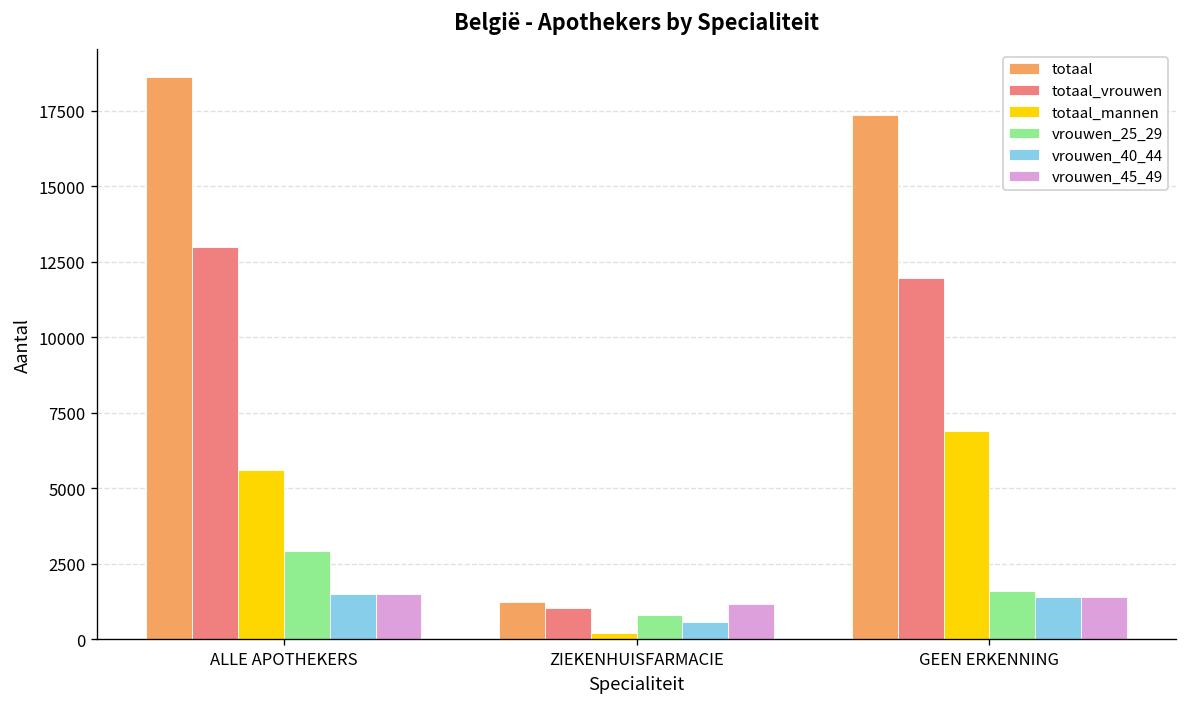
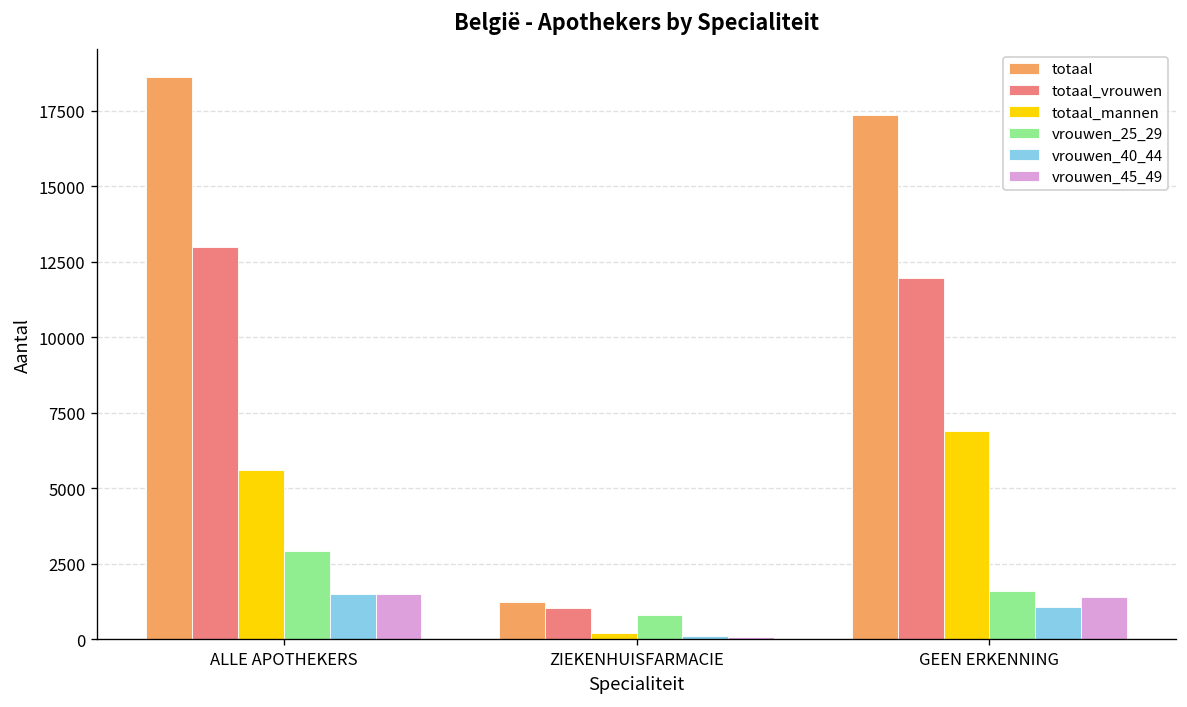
  {
    "totaal_mannen": {
      "ALLE APOTHEKERS": 5600,
      "ZIEKENHUISFARMACIE": 200,
      "GEEN ERKENNING": 6900
    },
    "vrouwen_25_29": {
      "ALLE APOTHEKERS": 2900,
      "ZIEKENHUISFARMACIE": 800,
      "GEEN ERKENNING": 1600
    },
    "vrouwen_40_44": {
      "ALLE APOTHEKERS": 1500,
-     "ZIEKENHUISFARMACIE": 600,
-     "GEEN ERKENNING": 1400
+     "ZIEKENHUISFARMACIE": 100,
+     "GEEN ERKENNING": 1100
    },
    "vrouwen_45_49": {
      "ALLE APOTHEKERS": 1500,
-     "ZIEKENHUISFARMACIE": 1200,
+     "ZIEKENHUISFARMACIE": 100,
      "GEEN ERKENNING": 1400
    }
  }
